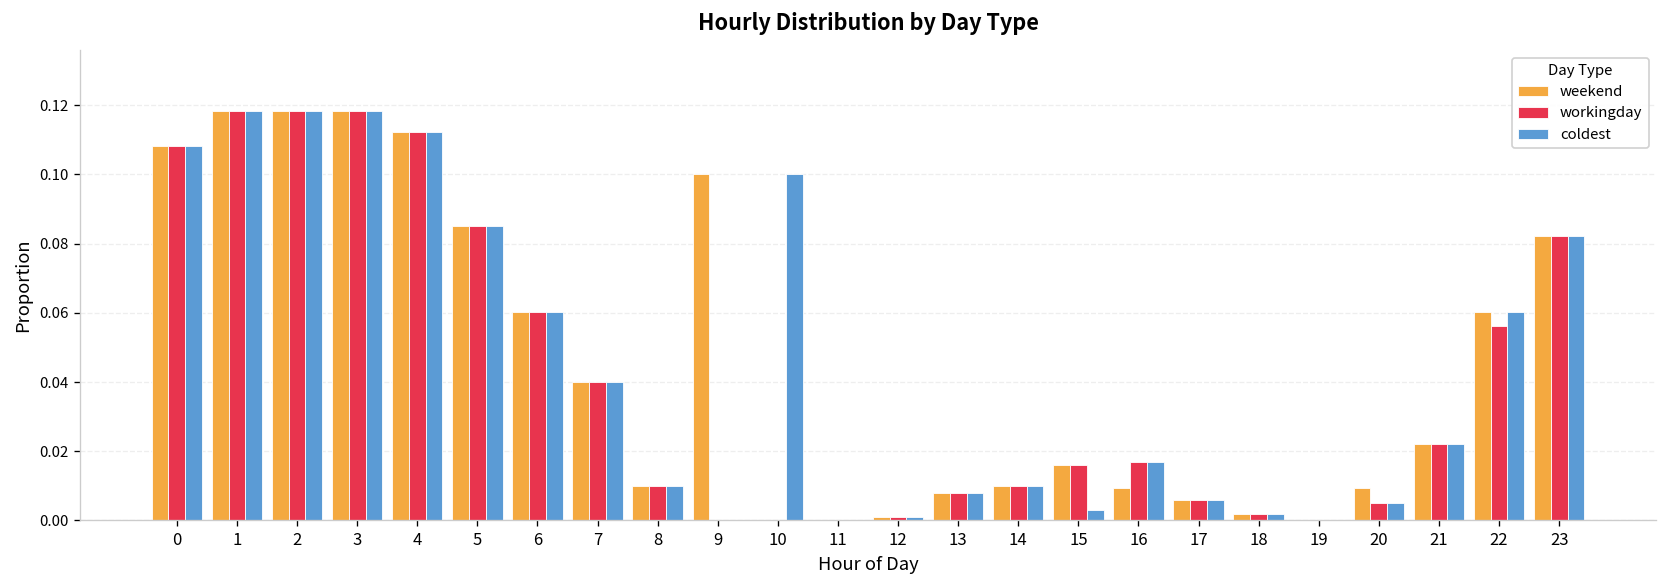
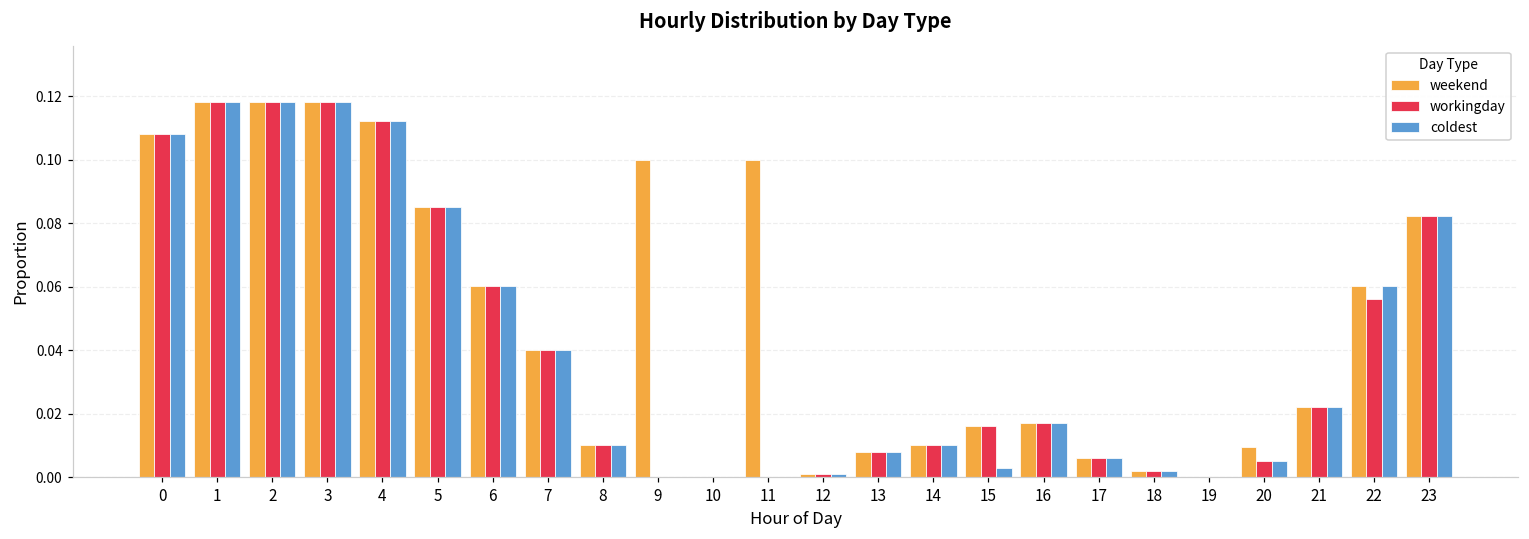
  {
    "weekend": {
      "0": 0.108,
      "1": 0.118,
      "2": 0.118,
      "3": 0.118,
      "4": 0.112,
      "5": 0.085,
      "6": 0.060,
      "7": 0.040,
      "8": 0.010,
      "9": 0.100,
      "10": 0.000,
-     "11": 0.0,
+     "11": 0.1,
      "12": 0.001,
      "13": 0.008,
      "14": 0.010,
      "15": 0.016,
-     "16": 0.009,
+     "16": 0.017,
      "17": 0.006,
      "18": 0.002,
      "19": 0.000,
      "20": 0.009,
      "21": 0.022,
      "22": 0.060,
      "23": 0.082
    },
    "workingday": {
      "0": 0.108,
      "1": 0.118,
      "2": 0.118,
      "3": 0.118,
      "4": 0.112,
      "5": 0.085,
      "6": 0.060,
      "7": 0.040,
      "8": 0.010,
      "9": 0.000,
      "10": 0.000,
      "11": 0.000,
      "12": 0.001,
      "13": 0.008,
      "14": 0.010,
      "15": 0.016,
      "16": 0.017,
      "17": 0.006,
      "18": 0.002,
      "19": 0.000,
      "20": 0.005,
      "21": 0.022,
      "22": 0.056,
      "23": 0.082
    },
    "coldest": {
      "0": 0.108,
      "1": 0.118,
      "2": 0.118,
      "3": 0.118,
      "4": 0.112,
      "5": 0.085,
      "6": 0.060,
      "7": 0.040,
      "8": 0.010,
      "9": 0.0,
-     "10": 0.1,
+     "10": 0.0,
      "11": 0.0,
      "12": 0.001,
      "13": 0.008,
      "14": 0.010,
      "15": 0.003,
      "16": 0.017,
      "17": 0.006,
      "18": 0.002,
      "19": 0.0,
      "20": 0.005,
      "21": 0.022,
      "22": 0.060,
      "23": 0.082
    }
  }
